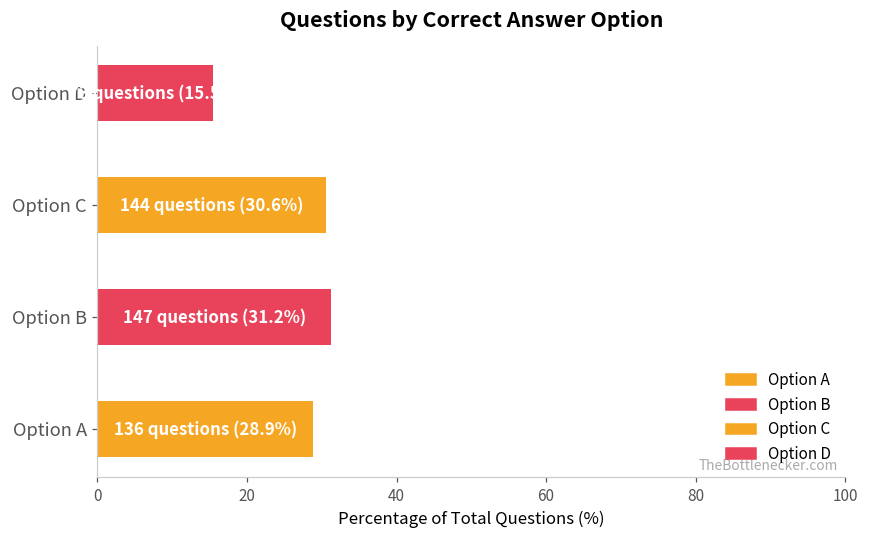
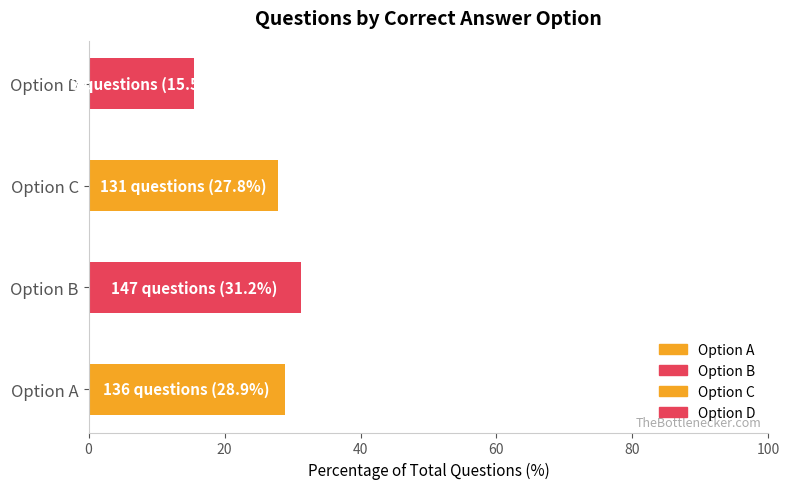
  {
    "Option D": "(15.5%)",
-   "Option C": "144 questions (30.6%)",
+   "Option C": "131 questions (27.8%)",
    "Option B": "(31.2%)",
    "Option A": "(28.9%)"
  }
